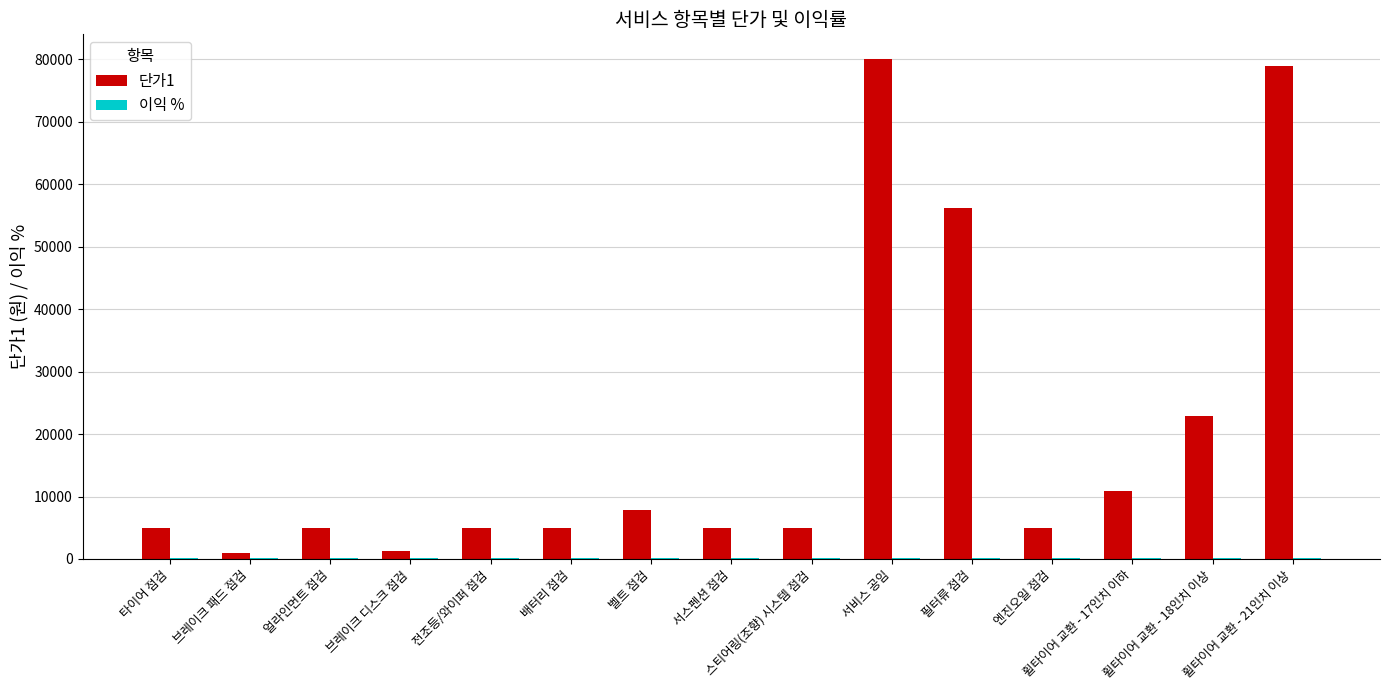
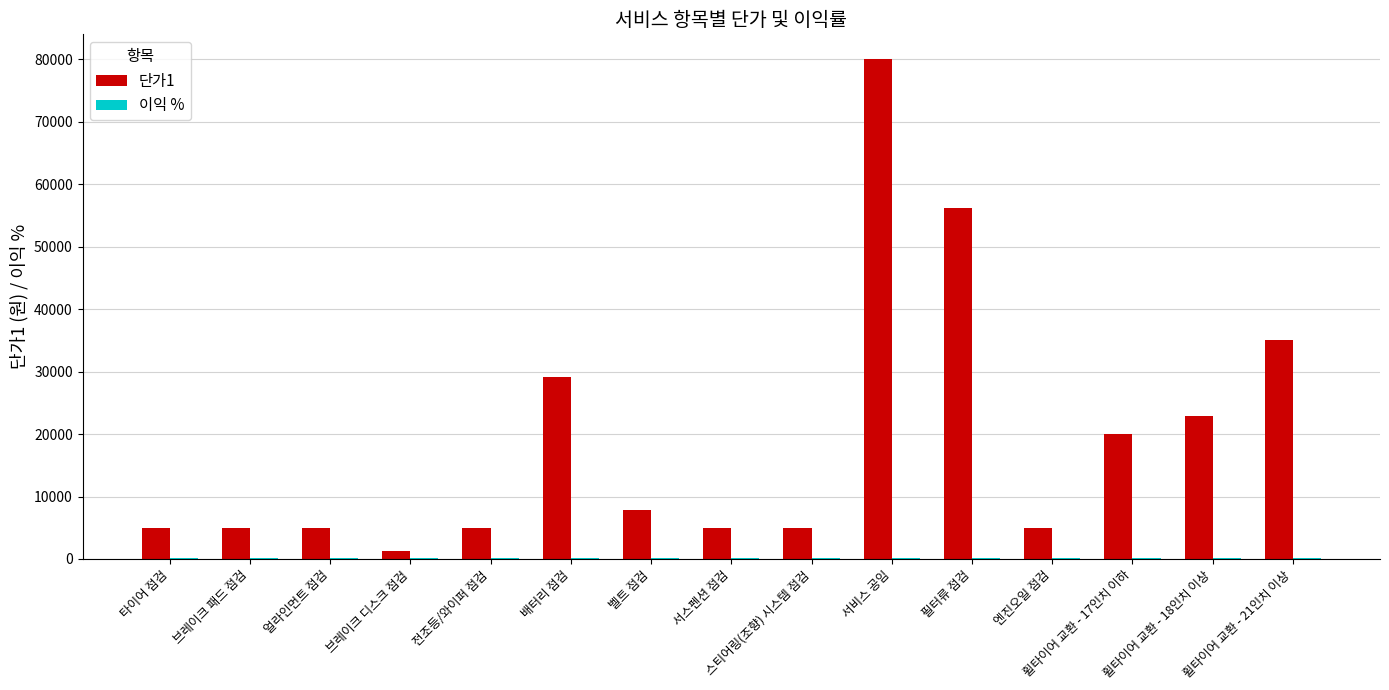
  {
    "단가1": {
      "타이어 점검": 5000,
-     "브레이크 패드 점검": 1000,
+     "브레이크 패드 점검": 5000,
      "얼라인먼트 점검": 5000,
      "브레이크 디스크 점검": 1000,
      "전조등/와이퍼 점검": 5000,
-     "배터리 점검": 5000,
+     "배터리 점검": 29000,
      "벨트 점검": 8000,
      "서스펜션 점검": 5000,
      "스티어링(조향) 시스템 점검": 5000,
      "서비스 공임": 80000,
      "필터류 점검": 56000,
      "엔진오일 점검": 5000,
-     "휠타이어 교환 - 17인치 이하": 11000,
+     "휠타이어 교환 - 17인치 이하": 20000,
      "휠타이어 교환 - 18인치 이상": 23000,
-     "휠타이어 교환 - 21인치 이상": 79000
+     "휠타이어 교환 - 21인치 이상": 35000
    }
  }
